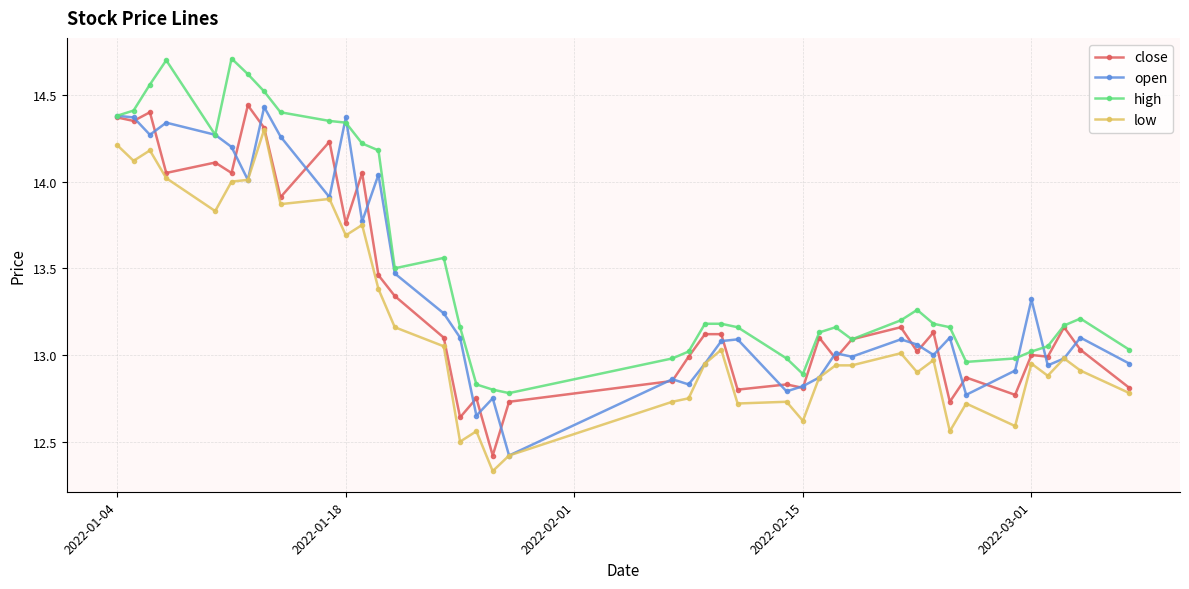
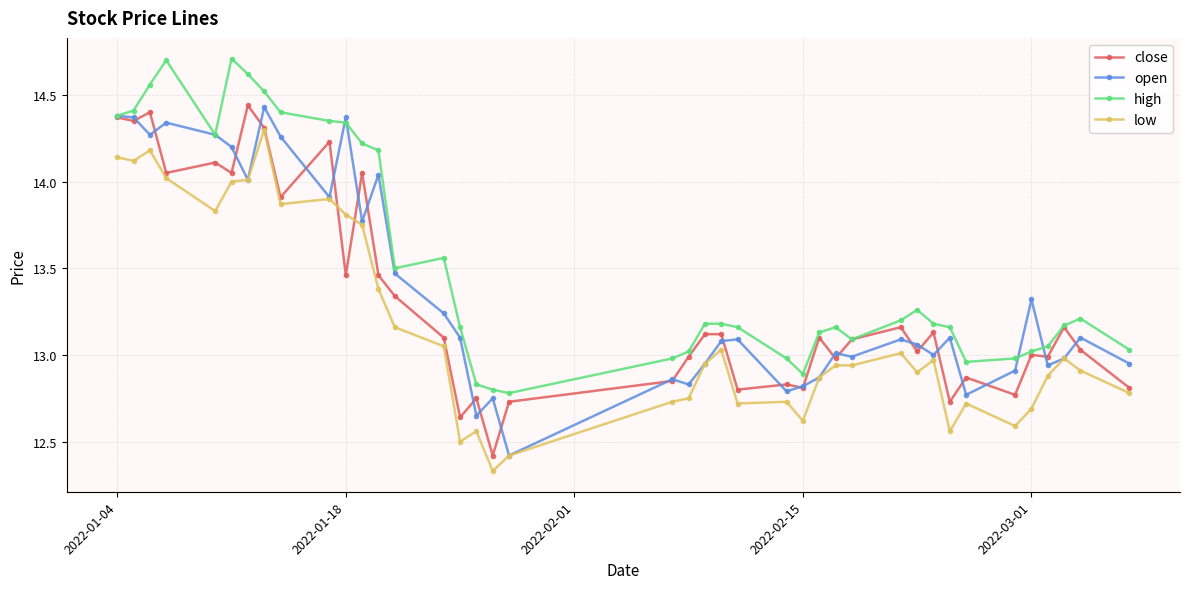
  {
    "close": {
-     "2022-01-18": 13.76,
+     "2022-01-18": 13.46,
      "2022-03-01": 13.00
    },
    "open": {
      "2022-01-18": 14.37,
      "2022-03-01": 13.32
    },
    "high": {
      "2022-01-18": 14.34,
      "2022-02-15": 12.89,
      "2022-03-01": 13.02
    },
    "low": {
-     "2022-01-04": 14.21,
-     "2022-01-18": 13.69,
+     "2022-01-04": 14.14,
+     "2022-01-18": 13.81,
      "2022-02-15": 12.62,
-     "2022-03-01": 12.95
+     "2022-03-01": 12.69
    }
  }
